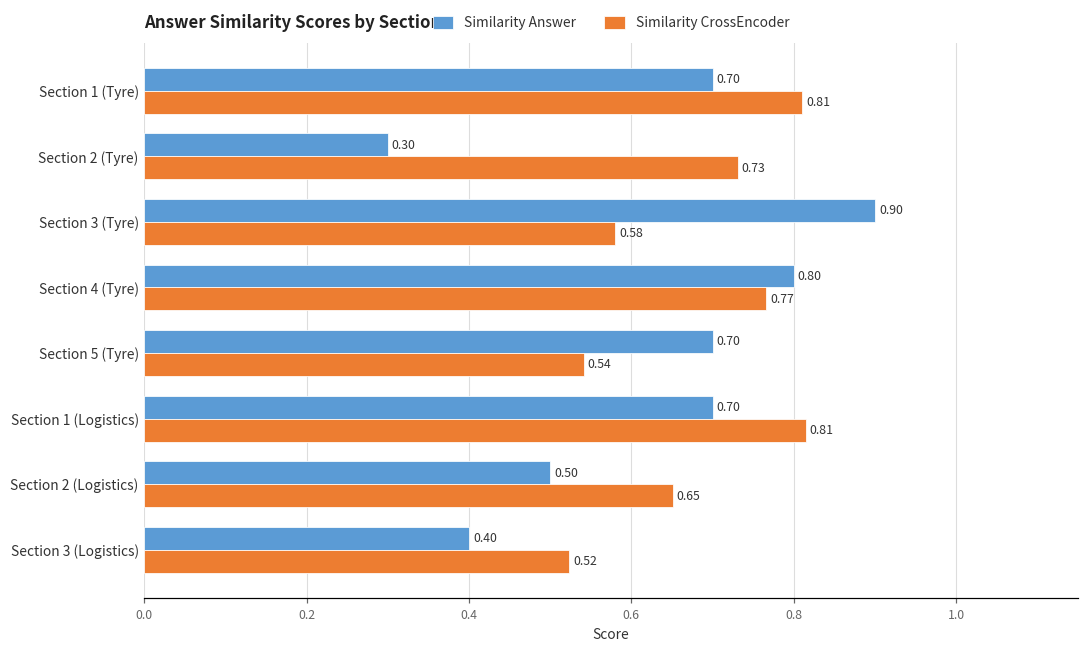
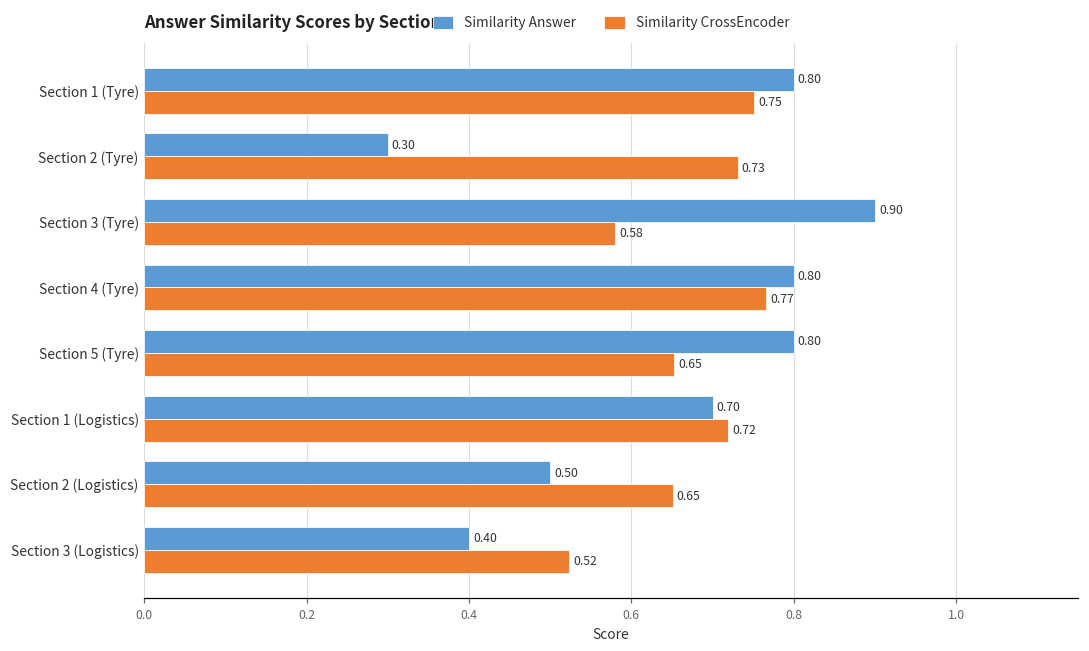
  {
    "Similarity Answer": {
-     "Section 1 (Tyre)": 0.70,
+     "Section 1 (Tyre)": 0.80,
      "Section 2 (Tyre)": 0.30,
      "Section 3 (Tyre)": 0.90,
      "Section 4 (Tyre)": 0.80,
-     "Section 5 (Tyre)": 0.70,
+     "Section 5 (Tyre)": 0.80,
      "Section 1 (Logistics)": 0.70,
      "Section 2 (Logistics)": 0.50,
      "Section 3 (Logistics)": 0.40
    },
    "Similarity CrossEncoder": {
-     "Section 1 (Tyre)": 0.81,
+     "Section 1 (Tyre)": 0.75,
      "Section 2 (Tyre)": 0.73,
      "Section 3 (Tyre)": 0.58,
      "Section 4 (Tyre)": 0.77,
-     "Section 5 (Tyre)": 0.54,
-     "Section 1 (Logistics)": 0.81,
+     "Section 5 (Tyre)": 0.65,
+     "Section 1 (Logistics)": 0.72,
      "Section 2 (Logistics)": 0.65,
      "Section 3 (Logistics)": 0.52
    }
  }
